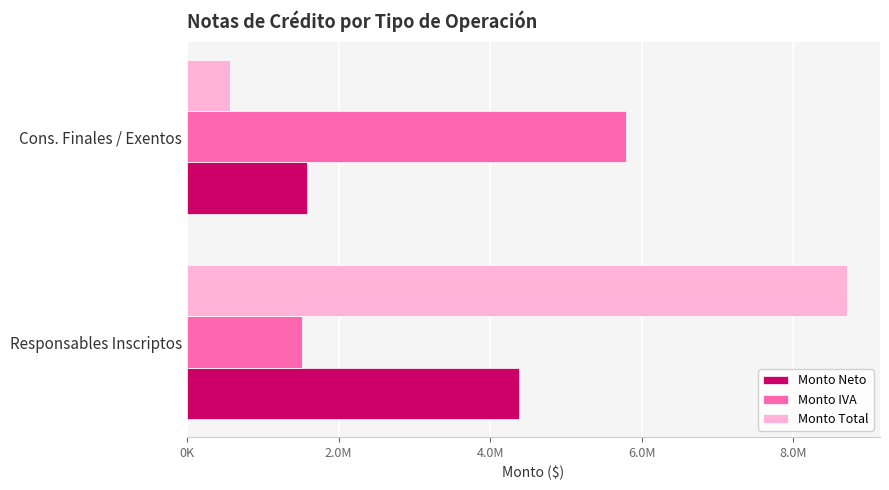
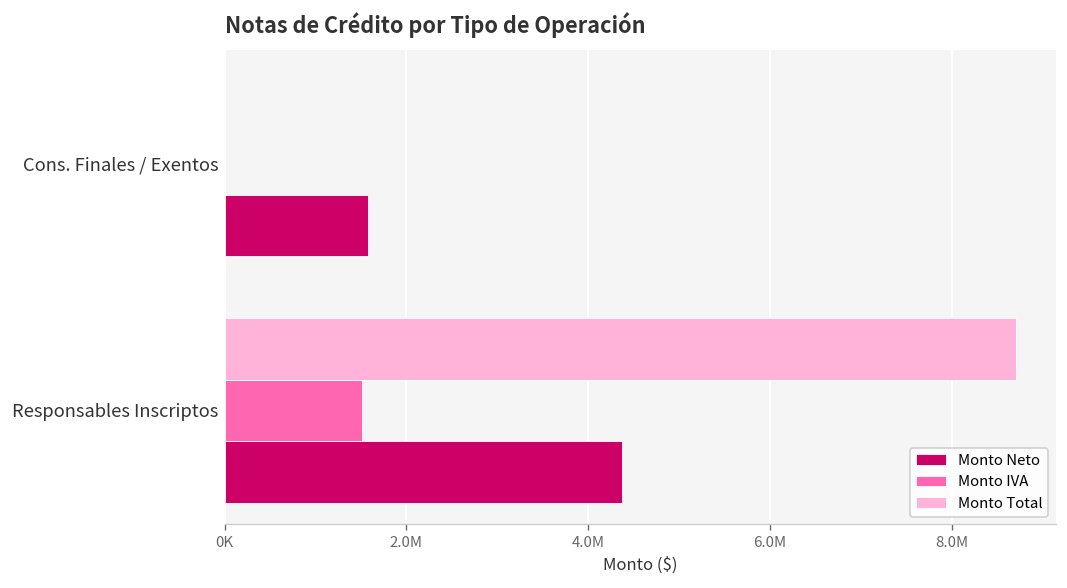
  {
    "Monto Neto": {
      "Cons. Finales / Exentos": 1600000,
      "Responsables Inscriptos": 4400000
    },
    "Monto IVA": {
-     "Cons. Finales / Exentos": 5800000,
+     "Cons. Finales / Exentos": 0,
      "Responsables Inscriptos": 1500000
    },
    "Monto Total": {
-     "Cons. Finales / Exentos": 600000,
+     "Cons. Finales / Exentos": 0,
      "Responsables Inscriptos": 8700000
    }
  }
